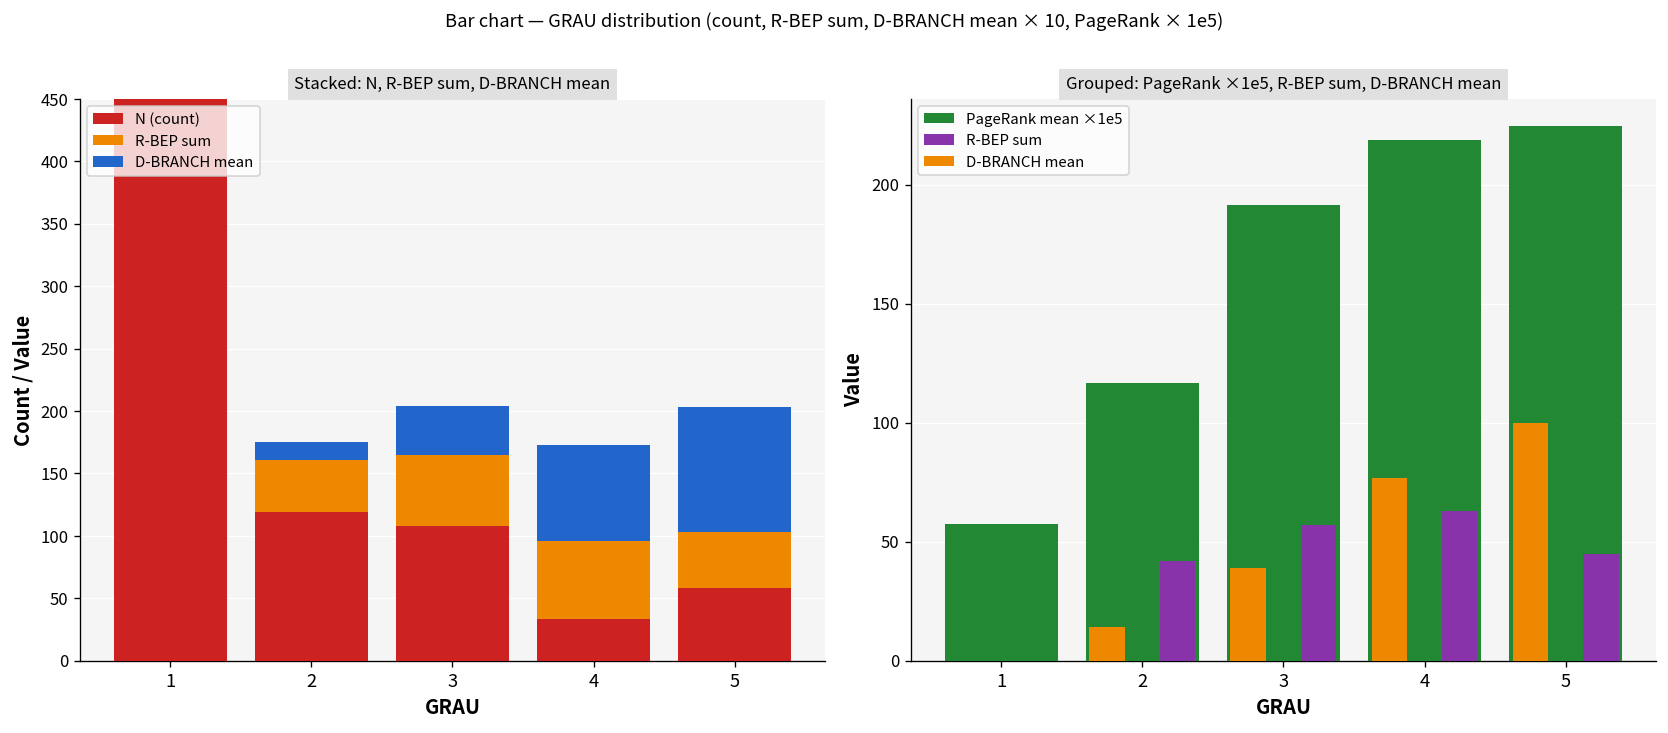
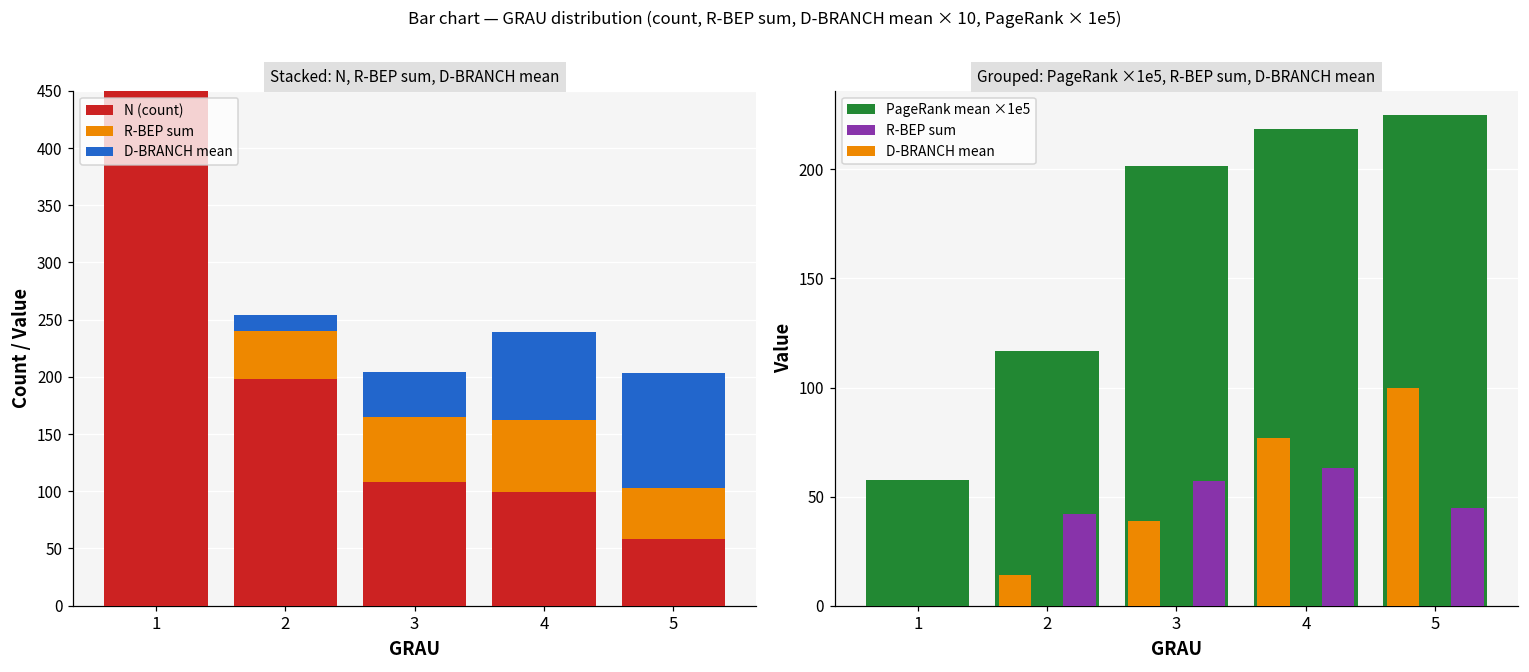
  {
    "Stacked: N, R-BEP sum, D-BRANCH mean": {
      "N (count)": {
        "1": 450,
-       "2": 119,
+       "2": 198,
        "3": 108,
-       "4": 33,
+       "4": 99,
        "5": 58
      }
    },
    "Grouped: PageRank ×1e5, R-BEP sum, D-BRANCH mean": {
      "PageRank mean ×1e5": {
        "1": 57,
        "2": 117,
-       "3": 191,
+       "3": 202,
        "4": 219,
        "5": 225
      },
      "R-BEP sum": {
        "1": 0
      },
      "D-BRANCH mean": {
        "1": 0
      }
    }
  }
